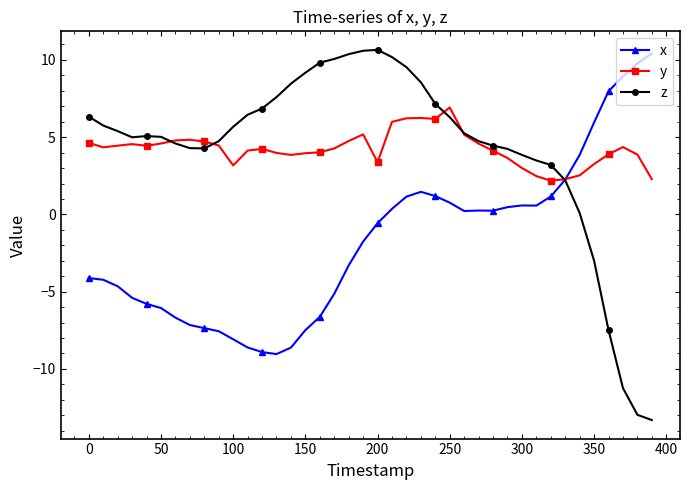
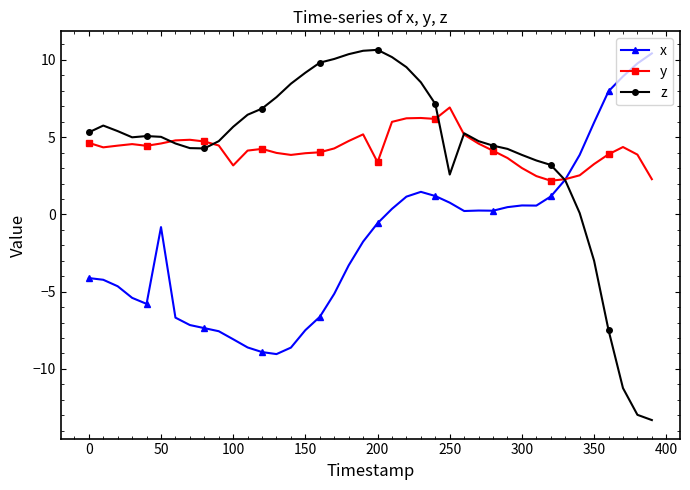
  {
    "x": {
      "0": -4.1,
-     "50": -6.1,
+     "50": -0.8,
      "100": -8.1,
      "150": -7.5,
      "200": -0.6,
      "250": 0.8,
      "300": 0.6,
      "350": 6.0
    },
    "y": {
      "0": 4.6,
      "50": 4.6,
      "100": 3.2,
      "150": 4.0,
      "200": 3.4,
      "250": 6.9,
      "300": 3.0,
      "350": 3.3
    },
    "z": {
-     "0": 6.3,
+     "0": 5.3,
      "50": 5.0,
      "100": 5.7,
      "150": 9.2,
      "200": 10.7,
-     "250": 6.3,
+     "250": 2.6,
      "300": 3.9,
      "350": -3.0
    }
  }
